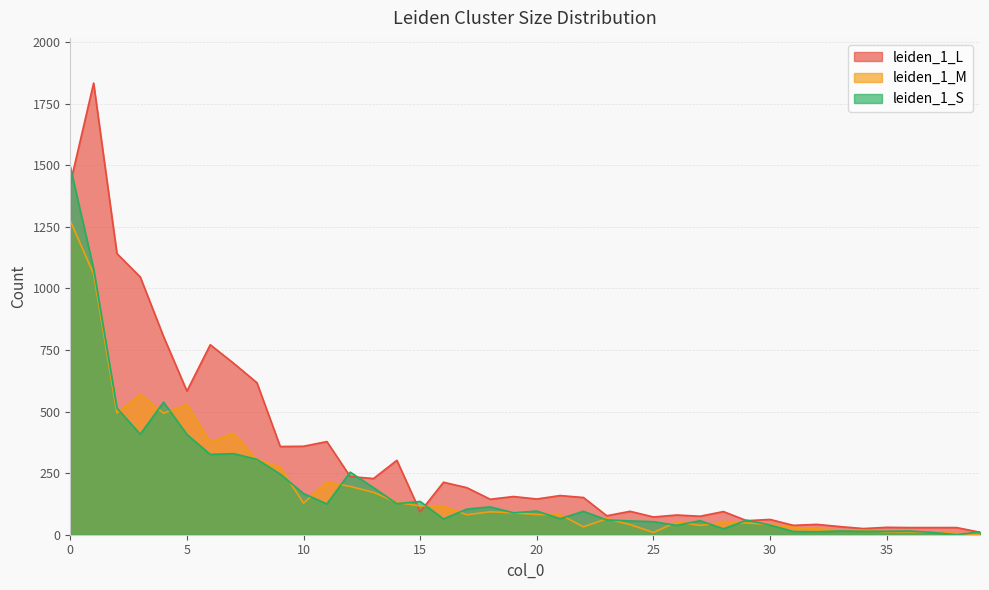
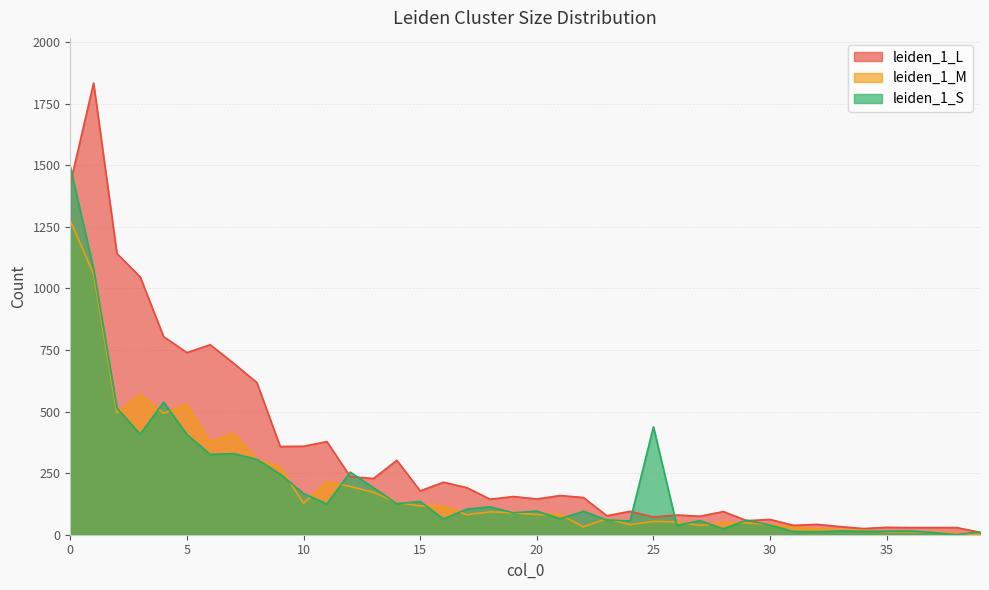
  {
    "leiden_1_L": {
      "0": 1430,
-     "5": 580,
+     "5": 740,
      "10": 360,
-     "15": 90,
+     "15": 180,
      "20": 150,
      "25": 70,
      "30": 60,
      "35": 30
    },
    "leiden_1_M": {
      "0": 1270,
      "5": 530,
      "10": 130,
      "15": 120,
      "20": 80,
-     "25": 10
+     "25": 50
    },
    "leiden_1_S": {
      "0": 1490,
      "5": 410,
      "10": 170,
      "15": 140,
      "20": 100,
-     "25": 50
+     "25": 440
    }
  }
